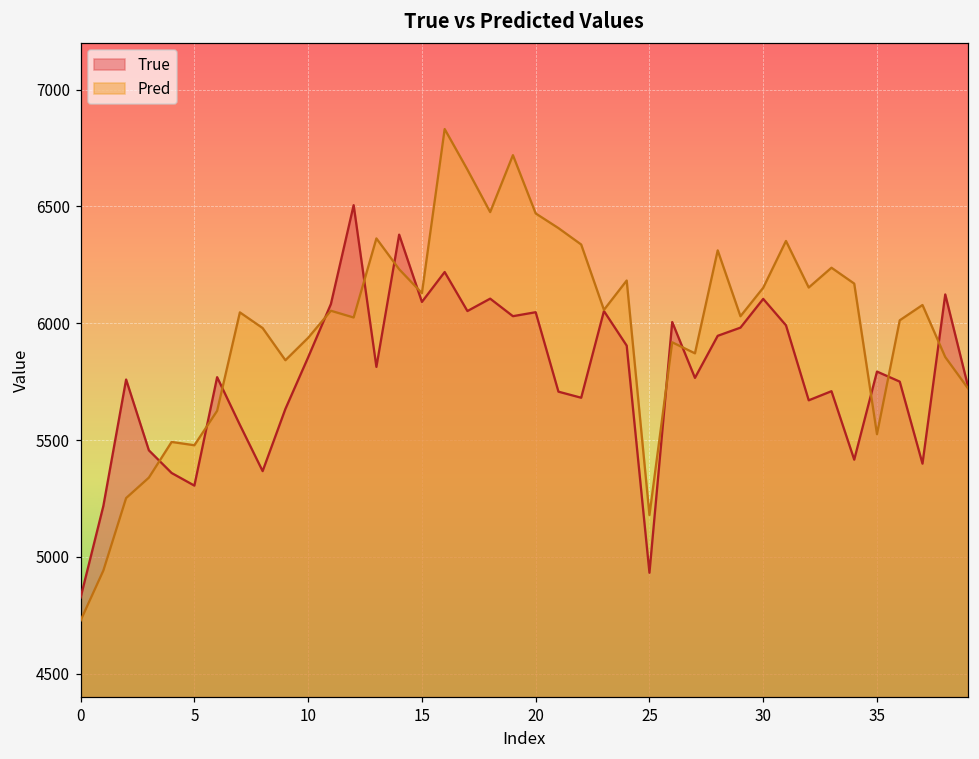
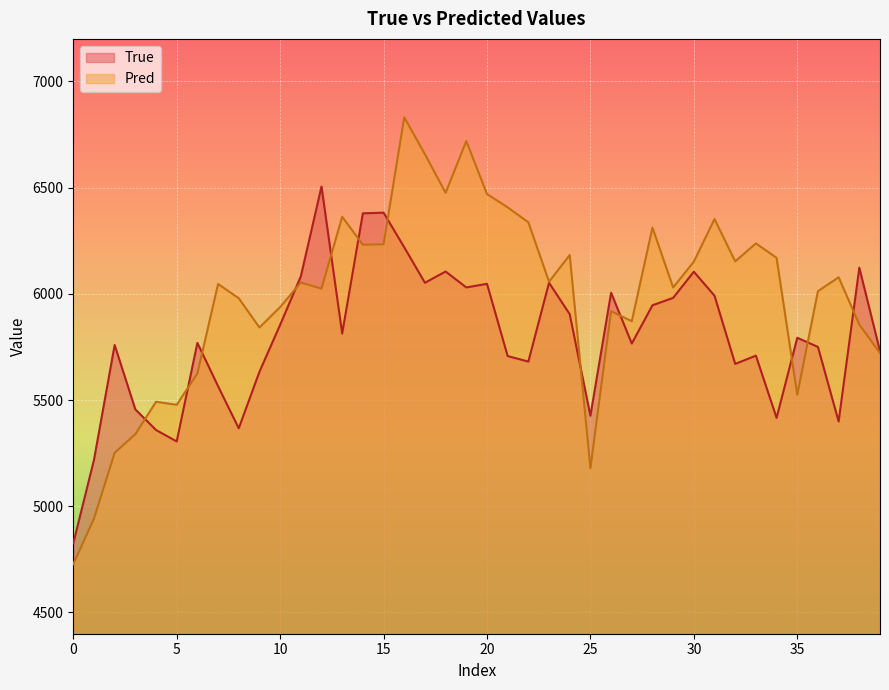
  {
    "True": {
      "0": 4830,
      "5": 5310,
      "10": 5850,
-     "15": 6090,
+     "15": 6380,
      "20": 6050,
-     "25": 4930,
+     "25": 5430,
      "30": 6100,
      "35": 5790
    },
    "Pred": {
      "0": 4730,
      "5": 5480,
      "10": 5940,
-     "15": 6130,
+     "15": 6230,
      "20": 6470,
      "25": 5180,
      "30": 6150,
      "35": 5530
    }
  }
